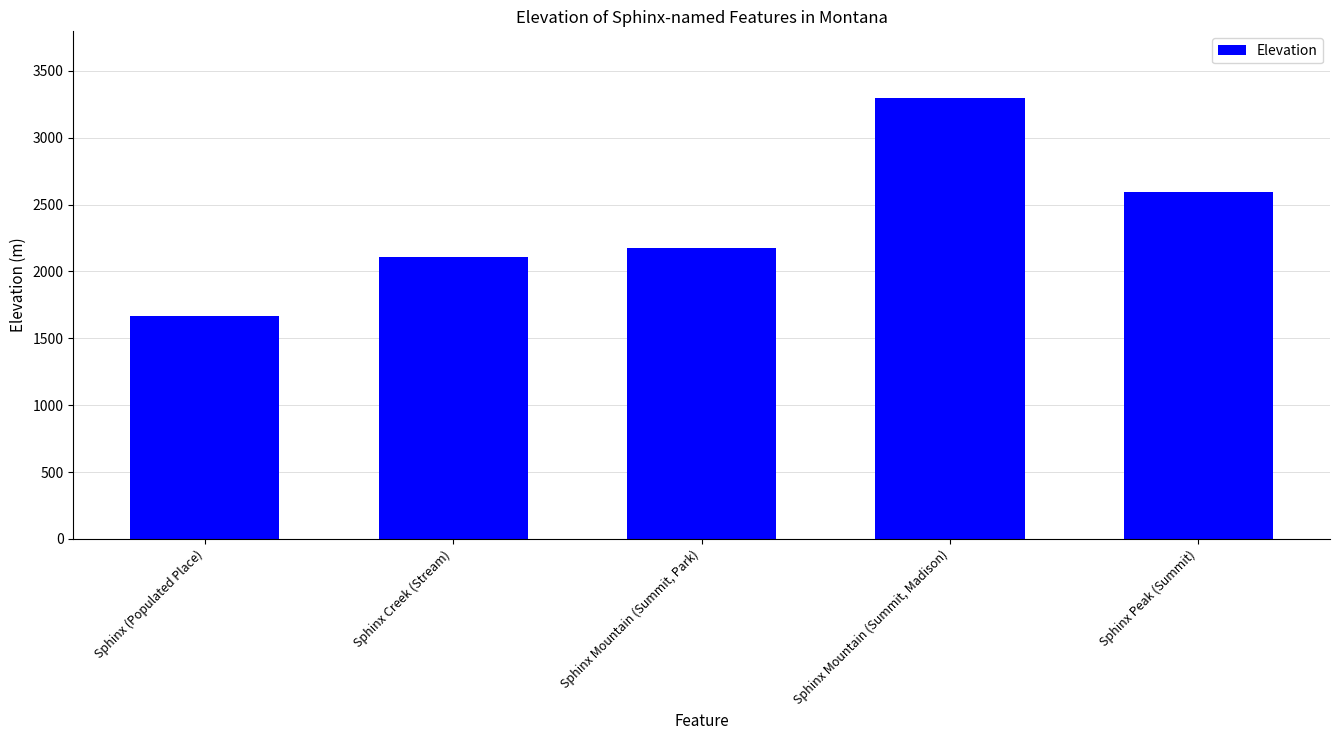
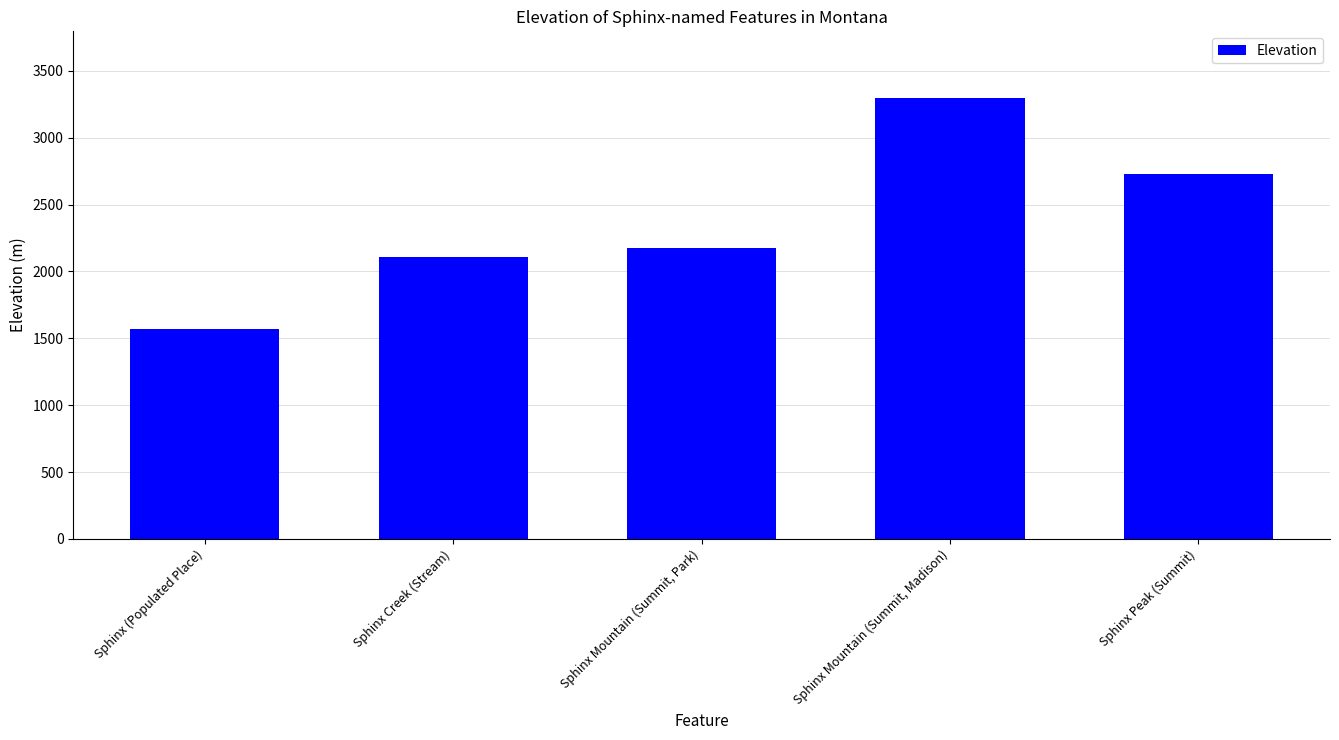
  {
-   "Sphinx (Populated Place)": 1670,
+   "Sphinx (Populated Place)": 1570,
    "Sphinx Creek (Stream)": 2110,
    "Sphinx Mountain (Summit, Park)": 2180,
    "Sphinx Mountain (Summit, Madison)": 3300,
-   "Sphinx Peak (Summit)": 2600
+   "Sphinx Peak (Summit)": 2730
  }
